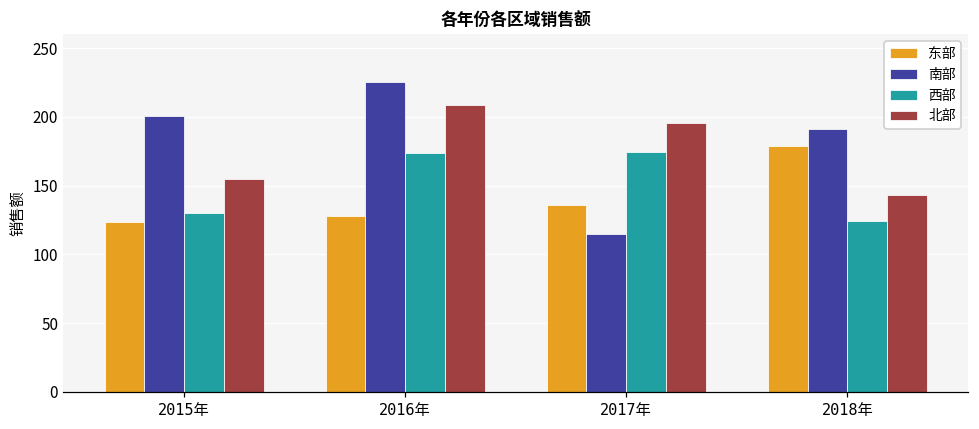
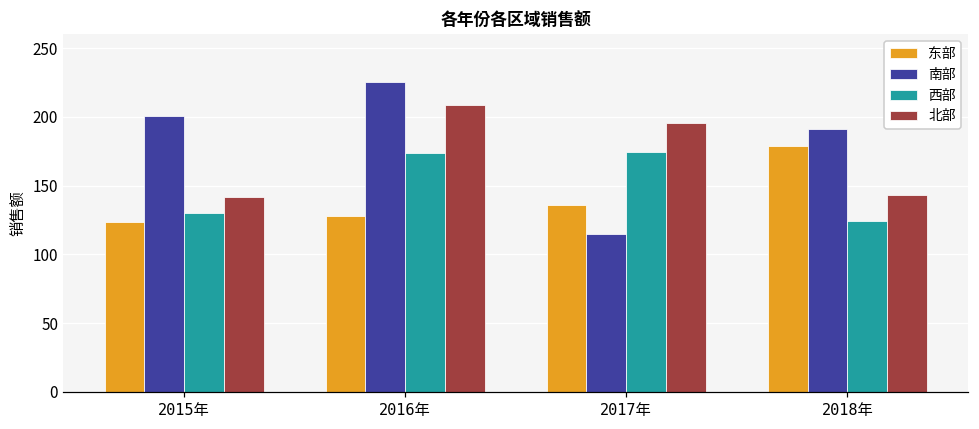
  {
    "东部": {
      "2015年": 123,
      "2016年": 128,
      "2017年": 136,
      "2018年": 179
    },
    "南部": {
      "2015年": 201,
      "2016年": 226,
      "2017年": 115,
      "2018年": 191
    },
    "西部": {
      "2015年": 130,
      "2016年": 174,
      "2017年": 174,
      "2018年": 124
    },
    "北部": {
-     "2015年": 155,
+     "2015年": 142,
      "2016年": 208,
      "2017年": 195,
      "2018年": 143
    }
  }
